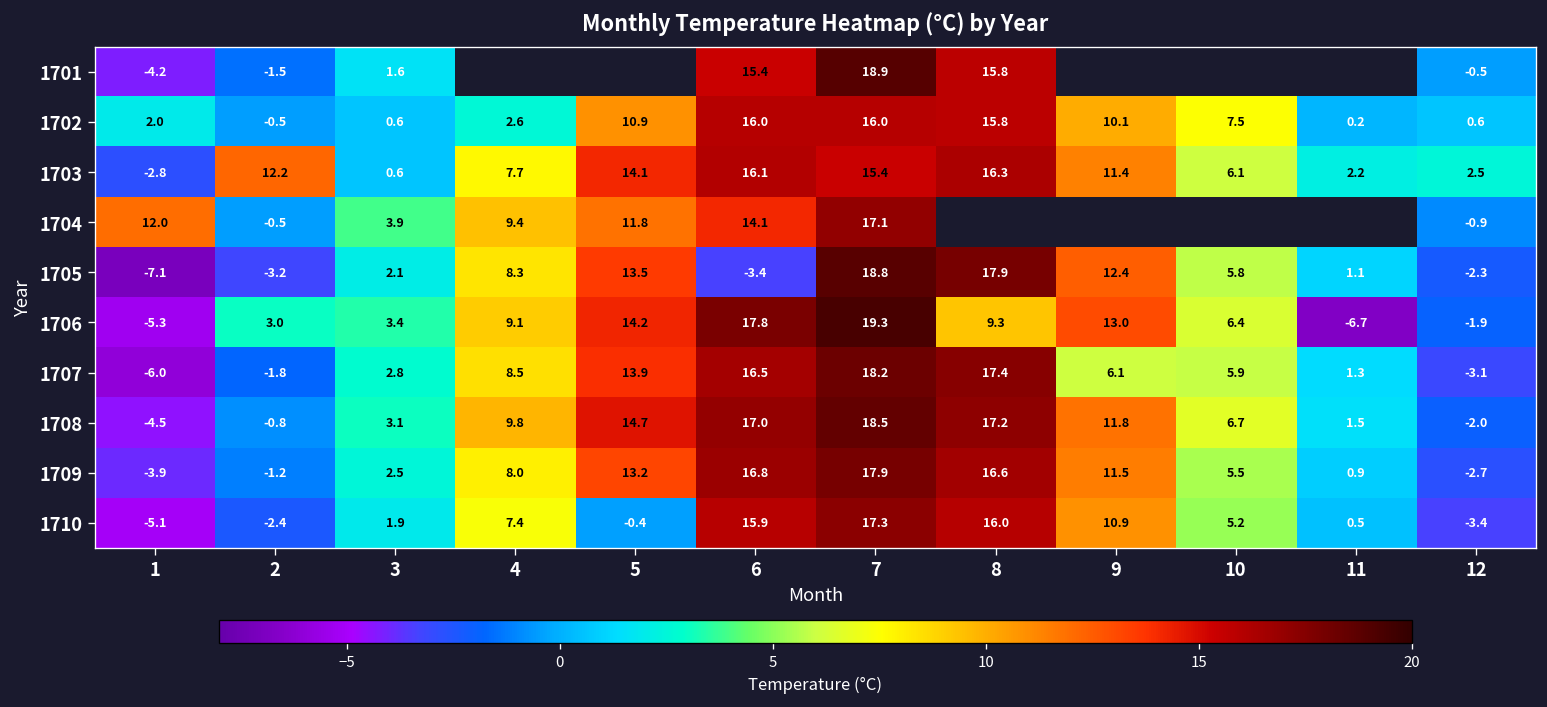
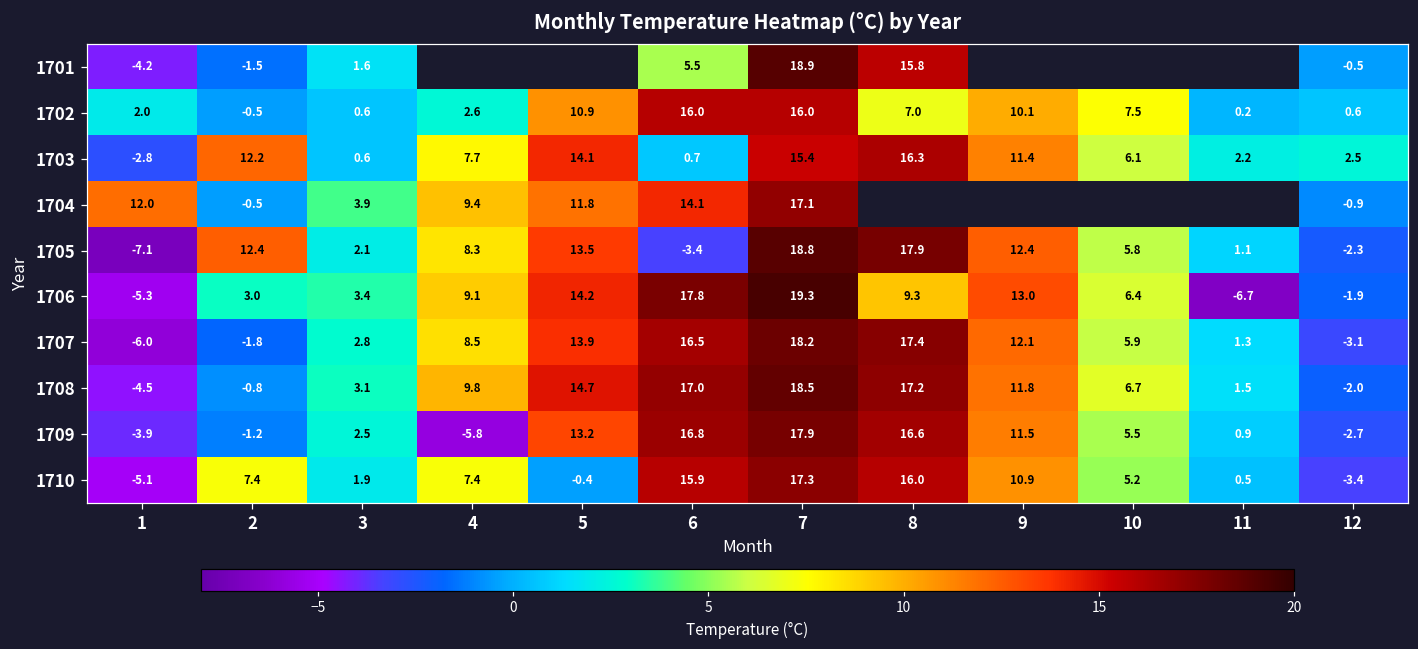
  {
    "1701": {
      "1": -4.2,
      "2": -1.5,
      "3": 1.6,
-     "6": 15.4,
+     "6": 5.5,
      "7": 18.9,
      "8": 15.8,
      "12": -0.5
    },
    "1702": {
      "1": 2.0,
      "2": -0.5,
      "3": 0.6,
      "4": 2.6,
      "5": 10.9,
      "6": 16.0,
      "7": 16.0,
-     "8": 15.8,
+     "8": 7.0,
      "9": 10.1,
      "10": 7.5,
      "11": 0.2,
      "12": 0.6
    },
    "1703": {
      "1": -2.8,
      "2": 12.2,
      "3": 0.6,
      "4": 7.7,
      "5": 14.1,
-     "6": 16.1,
+     "6": 0.7,
      "7": 15.4,
      "8": 16.3,
      "9": 11.4,
      "10": 6.1,
      "11": 2.2,
      "12": 2.5
    },
    "1704": {
      "1": 12.0,
      "2": -0.5,
      "3": 3.9,
      "4": 9.4,
      "5": 11.8,
      "6": 14.1,
      "7": 17.1,
      "12": -0.9
    },
    "1705": {
      "1": -7.1,
-     "2": -3.2,
+     "2": 12.4,
      "3": 2.1,
      "4": 8.3,
      "5": 13.5,
      "6": -3.4,
      "7": 18.8,
      "8": 17.9,
      "9": 12.4,
      "10": 5.8,
      "11": 1.1,
      "12": -2.3
    },
    "1706": {
      "1": -5.3,
      "2": 3.0,
      "3": 3.4,
      "4": 9.1,
      "5": 14.2,
      "6": 17.8,
      "7": 19.3,
      "8": 9.3,
      "9": 13.0,
      "10": 6.4,
      "11": -6.7,
      "12": -1.9
    },
    "1707": {
      "1": -6.0,
      "2": -1.8,
      "3": 2.8,
      "4": 8.5,
      "5": 13.9,
      "6": 16.5,
      "7": 18.2,
      "8": 17.4,
-     "9": 6.1,
+     "9": 12.1,
      "10": 5.9,
      "11": 1.3,
      "12": -3.1
    },
    "1708": {
      "1": -4.5,
      "2": -0.8,
      "3": 3.1,
      "4": 9.8,
      "5": 14.7,
      "6": 17.0,
      "7": 18.5,
      "8": 17.2,
      "9": 11.8,
      "10": 6.7,
      "11": 1.5,
      "12": -2.0
    },
    "1709": {
      "1": -3.9,
      "2": -1.2,
      "3": 2.5,
-     "4": 8.0,
+     "4": -5.8,
      "5": 13.2,
      "6": 16.8,
      "7": 17.9,
      "8": 16.6,
      "9": 11.5,
      "10": 5.5,
      "11": 0.9,
      "12": -2.7
    },
    "1710": {
      "1": -5.1,
-     "2": -2.4,
+     "2": 7.4,
      "3": 1.9,
      "4": 7.4,
      "5": -0.4,
      "6": 15.9,
      "7": 17.3,
      "8": 16.0,
      "9": 10.9,
      "10": 5.2,
      "11": 0.5,
      "12": -3.4
    }
  }
